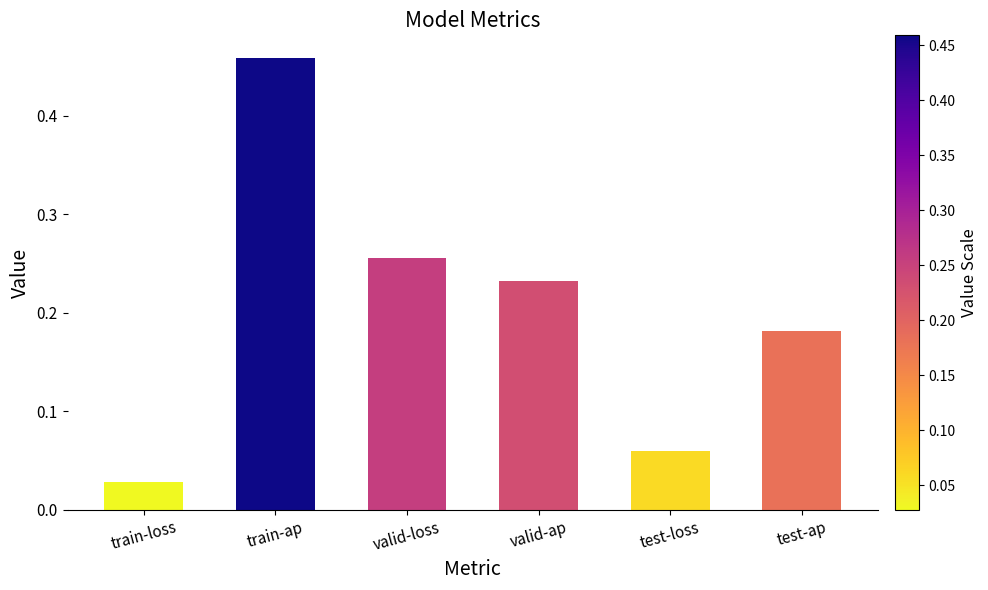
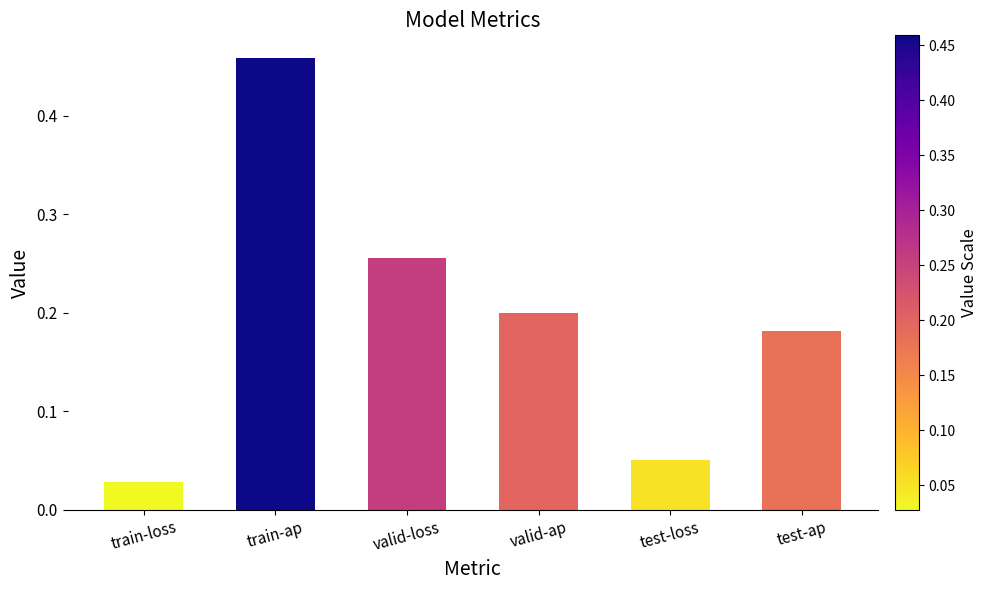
  {
    "train-loss": 0.03,
    "train-ap": 0.46,
    "valid-loss": 0.26,
-   "valid-ap": 0.23,
-   "test-loss": 0.06,
+   "valid-ap": 0.20,
+   "test-loss": 0.05,
    "test-ap": 0.18
  }
